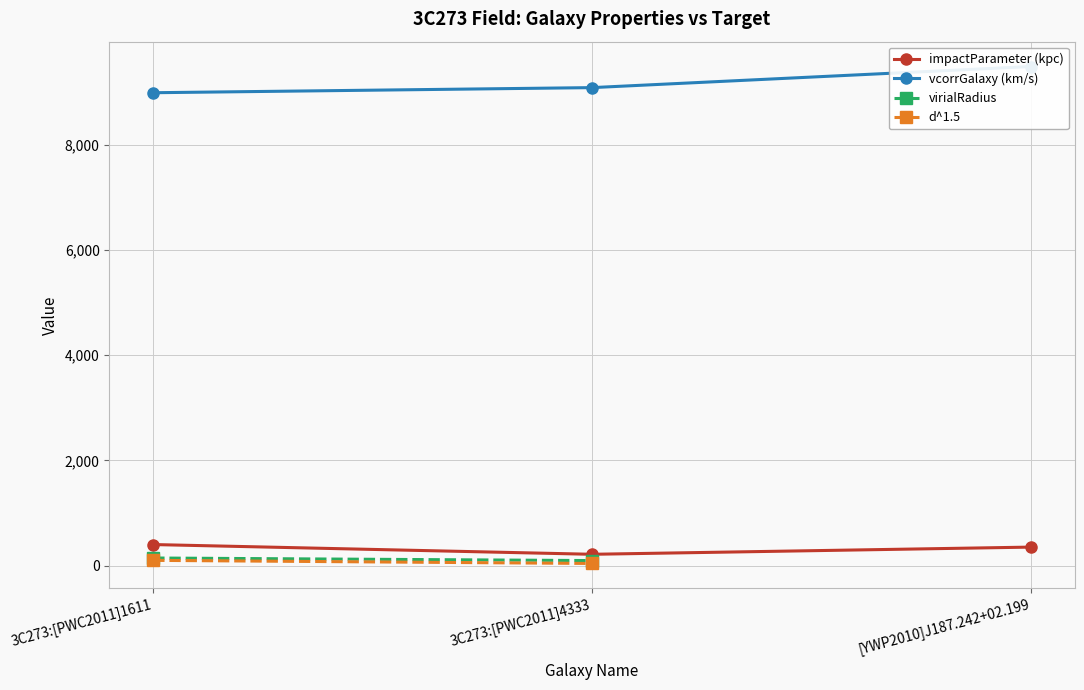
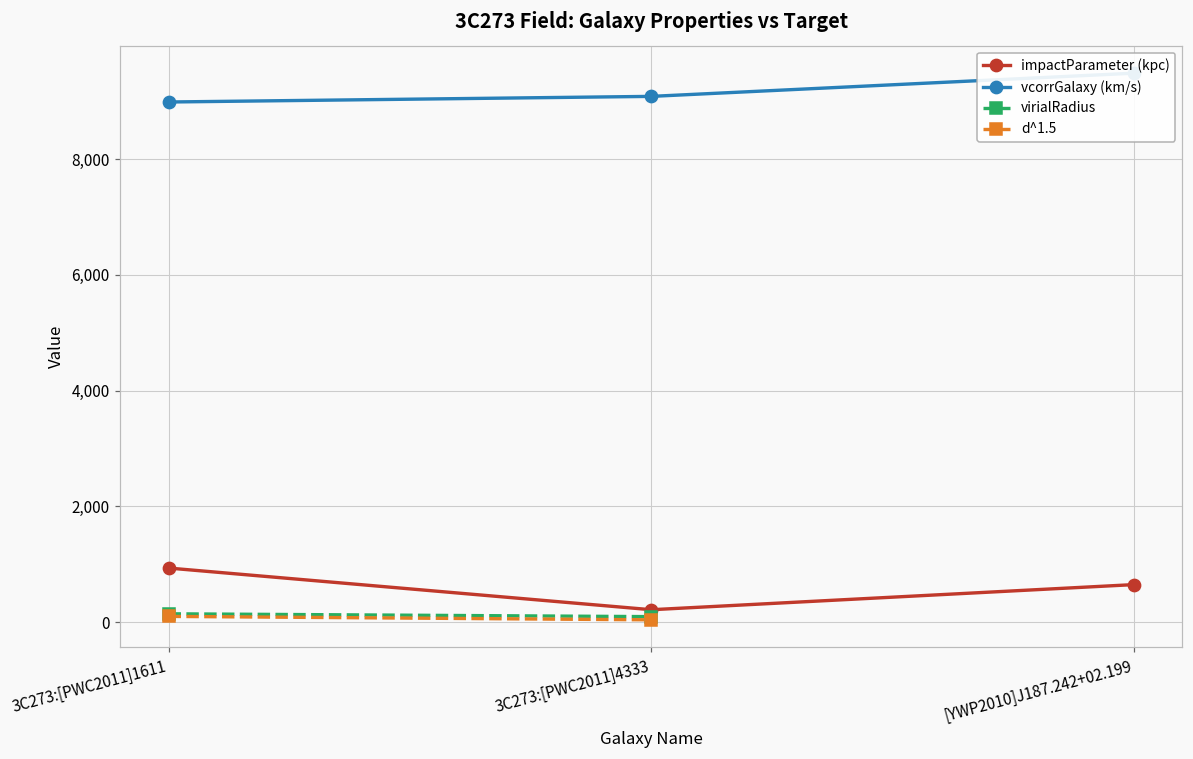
  {
    "impactParameter (kpc)": {
-     "3C273:[PWC2011]1611": "400",
+     "3C273:[PWC2011]1611": "900",
      "3C273:[PWC2011]4333": "200",
-     "[YWP2010]J187.242+02.199": "400"
+     "[YWP2010]J187.242+02.199": "600"
    },
    "vcorrGalaxy (km/s)": {
      "3C273:[PWC2011]1611": "9,000",
      "3C273:[PWC2011]4333": "9,100"
    },
    "virialRadius": {
      "3C273:[PWC2011]4333": "100"
    },
    "d^1.5": {
      "3C273:[PWC2011]4333": "0"
    }
  }
